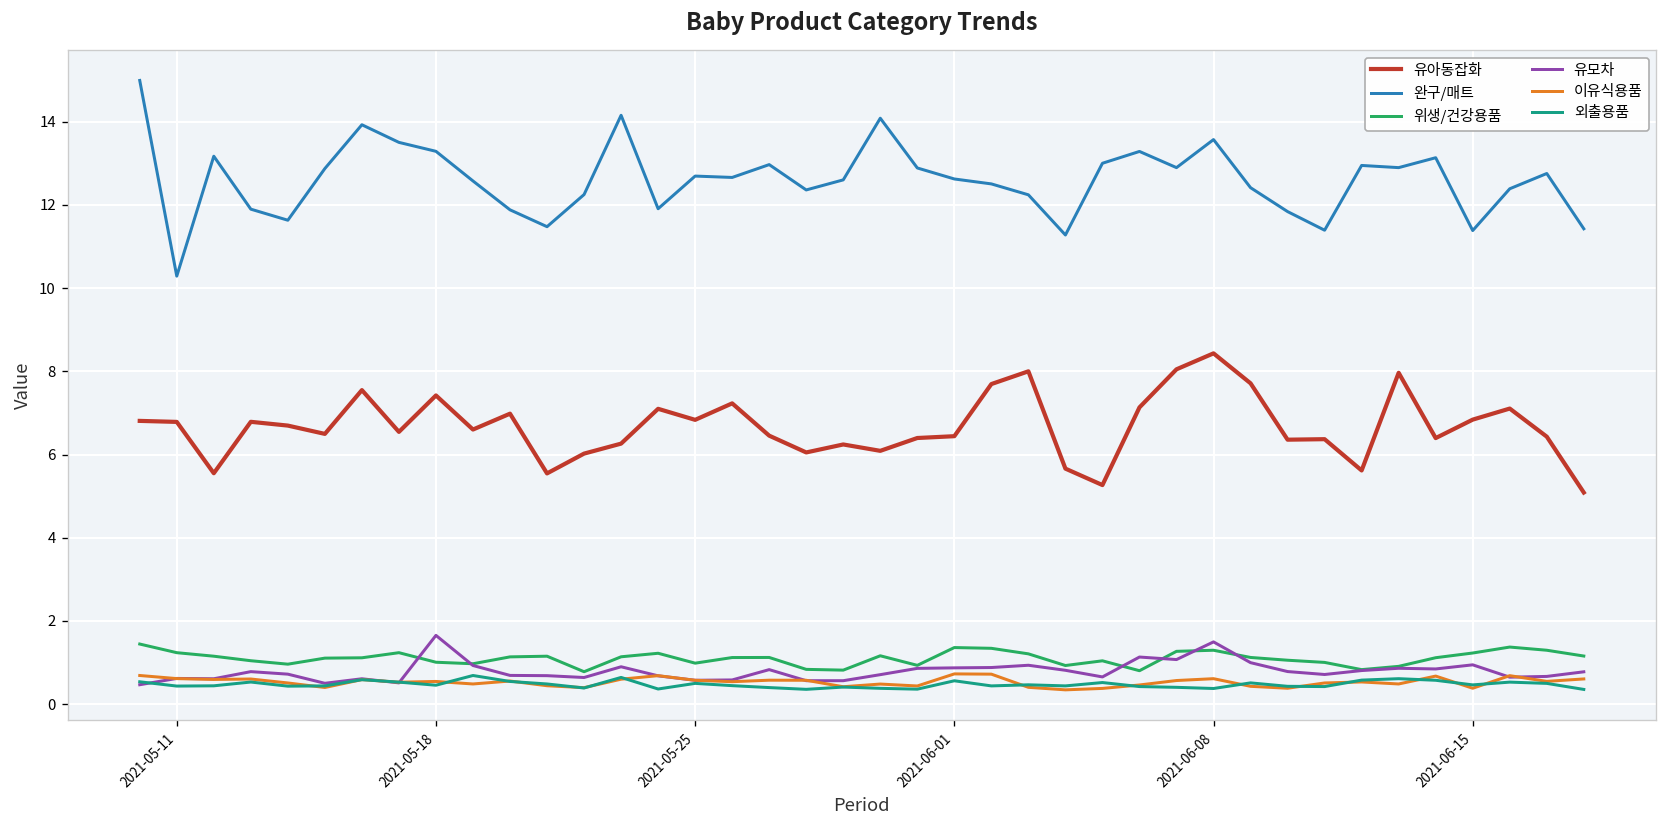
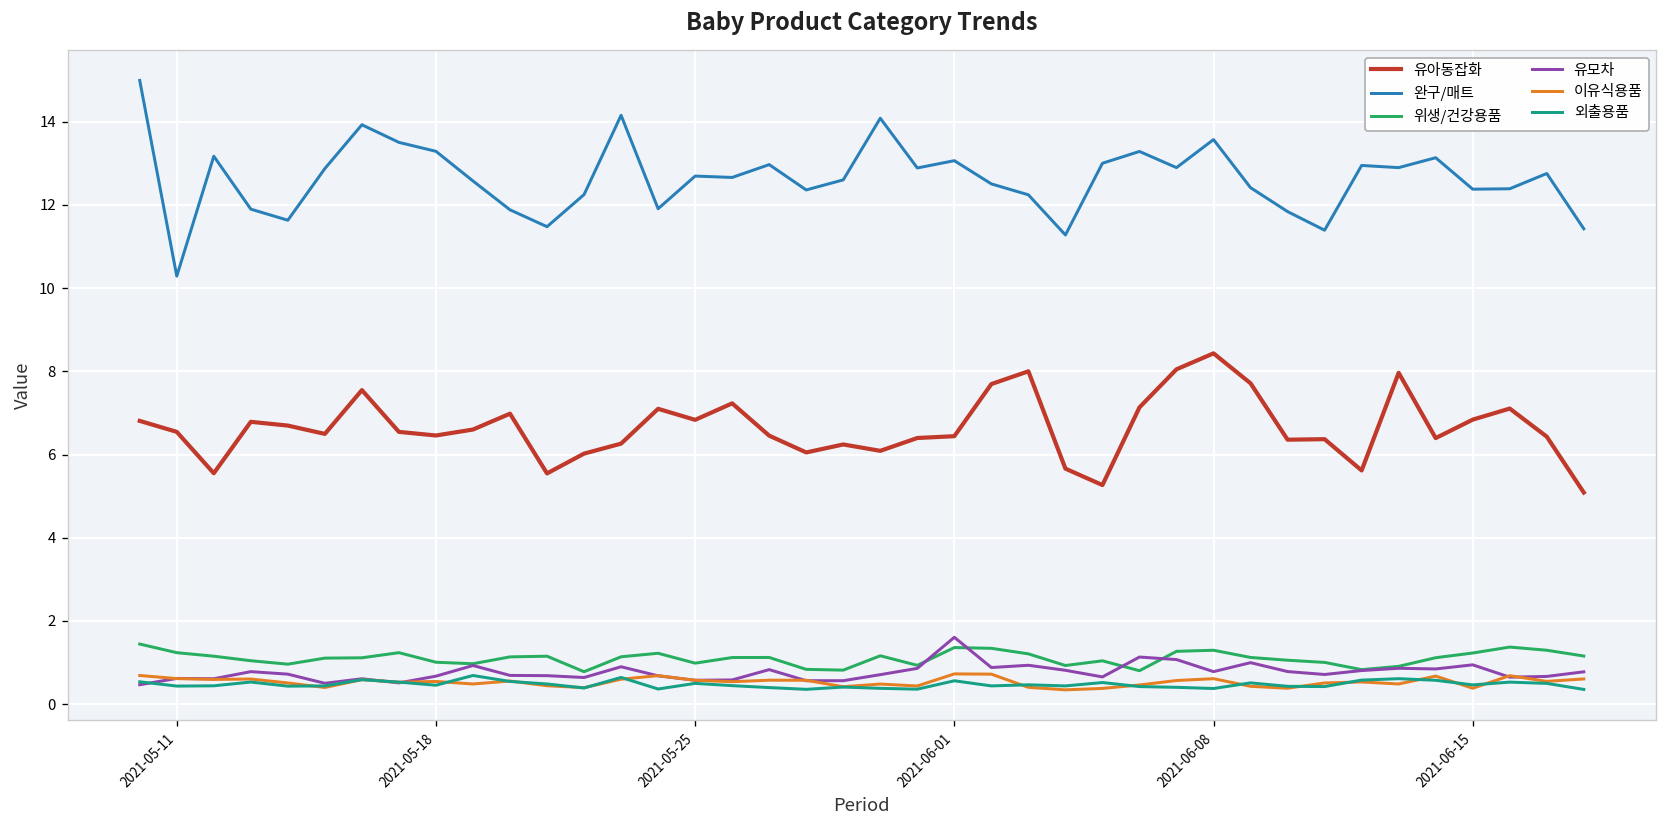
  {
    "유아동잡화": {
-     "2021-05-11": 6.8,
-     "2021-05-18": 7.4,
+     "2021-05-11": 6.5,
+     "2021-05-18": 6.5,
      "2021-05-25": 6.8,
      "2021-06-01": 6.4,
      "2021-06-08": 8.4,
      "2021-06-15": 6.8
    },
    "완구/매트": {
      "2021-05-11": 10.3,
      "2021-05-18": 13.3,
      "2021-05-25": 12.7,
-     "2021-06-01": 12.6,
+     "2021-06-01": 13.1,
      "2021-06-08": 13.6,
-     "2021-06-15": 11.4
+     "2021-06-15": 12.4
    },
    "유모차": {
-     "2021-05-18": 1.7,
-     "2021-06-01": 0.9,
-     "2021-06-08": 1.5,
+     "2021-05-18": 0.7,
+     "2021-06-01": 1.6,
+     "2021-06-08": 0.8,
      "2021-06-15": 0.9
    },
    "이유식용품": {
      "2021-05-18": 0.5,
      "2021-06-01": 0.7,
      "2021-06-08": 0.6,
      "2021-06-15": 0.4
    }
  }
